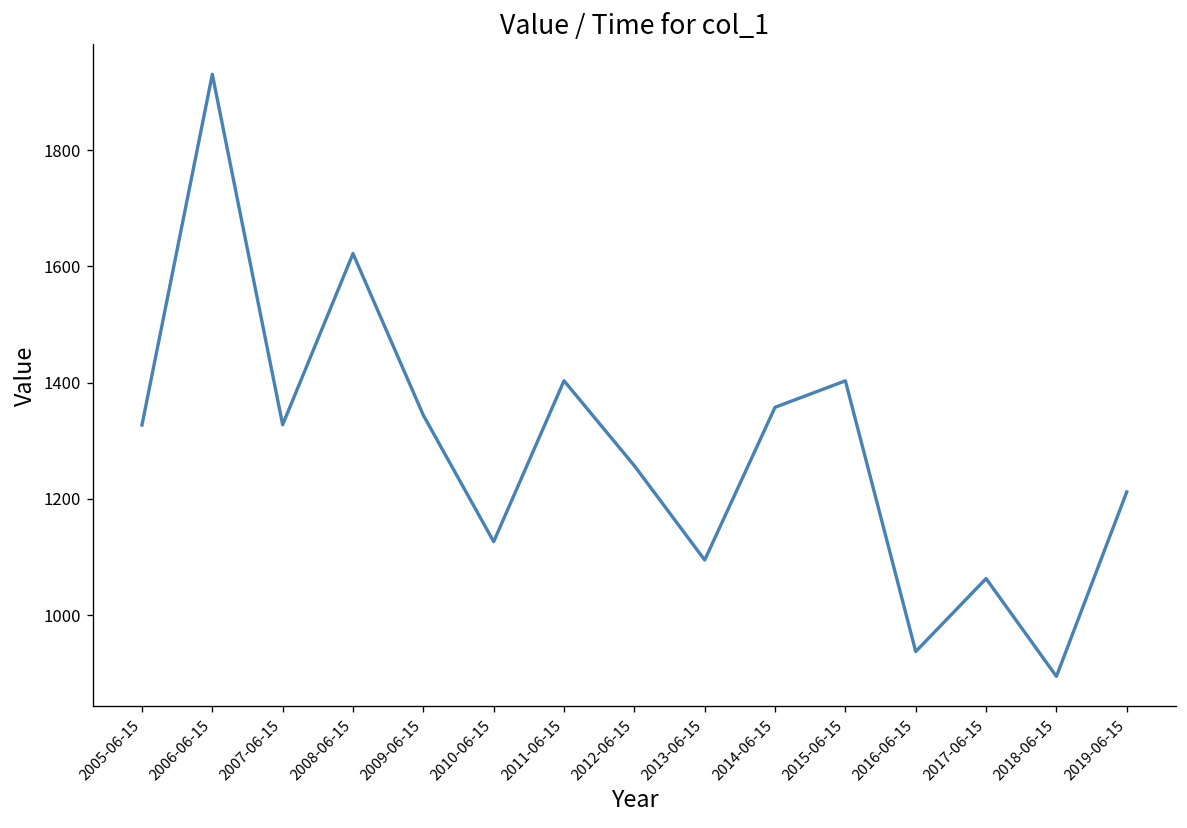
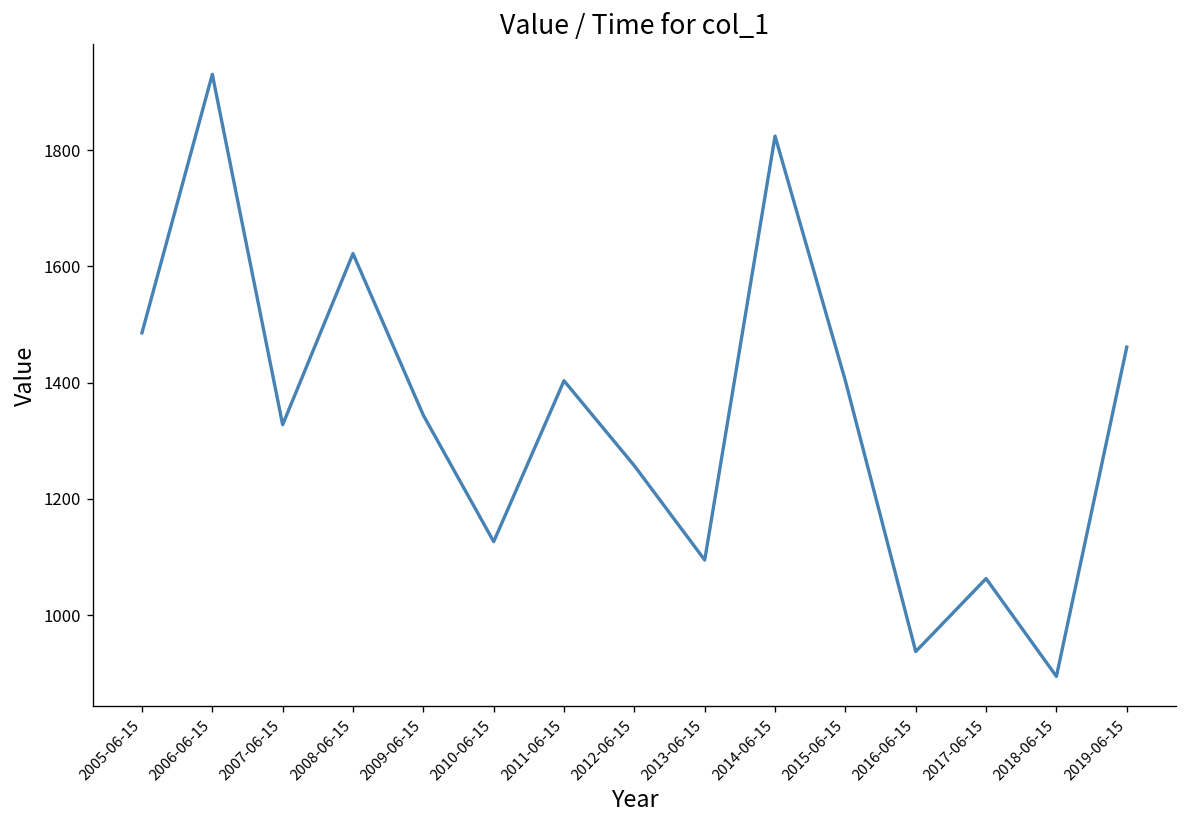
  {
-   "2005-06-15": 1330,
+   "2005-06-15": 1490,
    "2006-06-15": 1930,
    "2007-06-15": 1330,
    "2008-06-15": 1620,
    "2009-06-15": 1340,
    "2010-06-15": 1130,
    "2011-06-15": 1400,
    "2012-06-15": 1260,
    "2013-06-15": 1090,
-   "2014-06-15": 1360,
+   "2014-06-15": 1820,
    "2015-06-15": 1400,
    "2016-06-15": 940,
    "2017-06-15": 1060,
    "2018-06-15": 890,
-   "2019-06-15": 1210
+   "2019-06-15": 1460
  }
